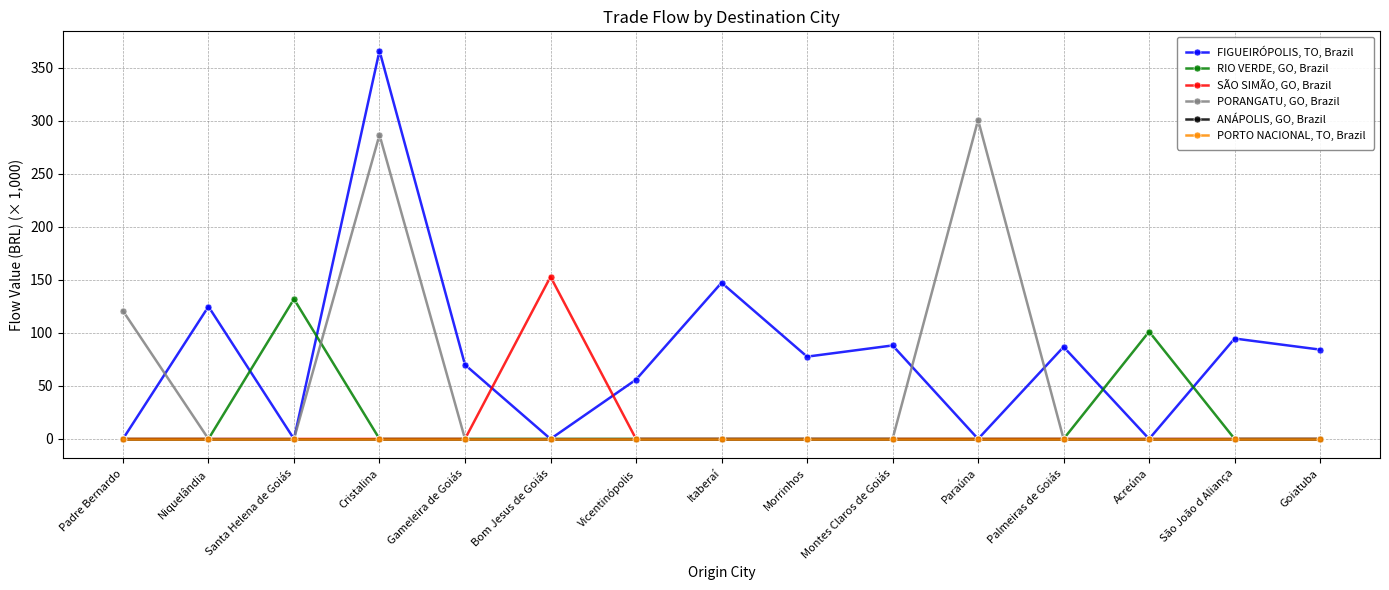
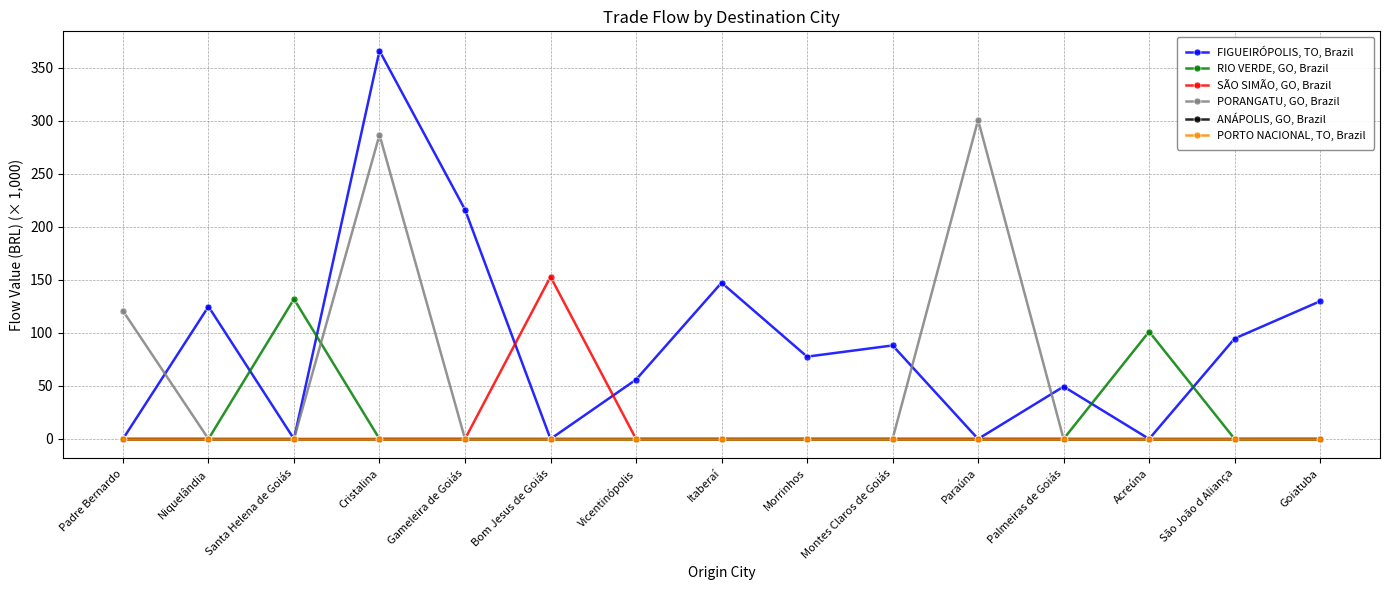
  {
    "FIGUEIRÓPOLIS, TO, Brazil": {
      "Niquelândia": 125,
      "Cristalina": 366,
-     "Gameleira de Goiás": 70,
+     "Gameleira de Goiás": 216,
      "Vicentinópolis": 56,
      "Itaberaí": 147,
      "Morrinhos": 78,
      "Montes Claros de Goiás": 88,
-     "Palmeiras de Goiás": 87,
+     "Palmeiras de Goiás": 49,
      "São João d Aliança": 95,
-     "Goiatuba": 84
+     "Goiatuba": 130
    },
    "RIO VERDE, GO, Brazil": {
      "Santa Helena de Goiás": 132,
      "Acreúna": 101
    },
    "SÃO SIMÃO, GO, Brazil": {
      "Bom Jesus de Goiás": 153
    },
    "PORANGATU, GO, Brazil": {
      "Padre Bernardo": 121,
      "Cristalina": 287,
      "Paraúna": 301
    }
  }
